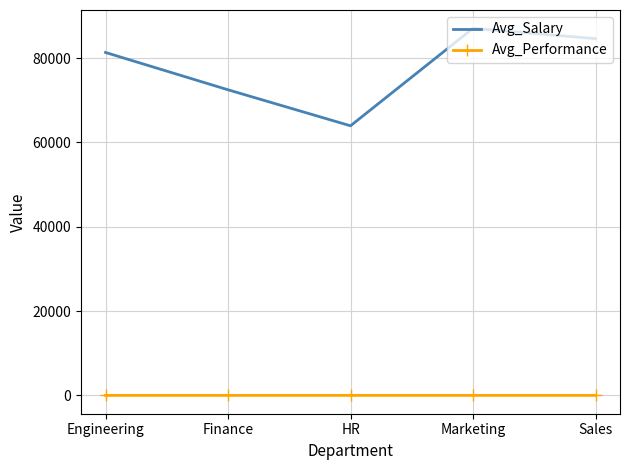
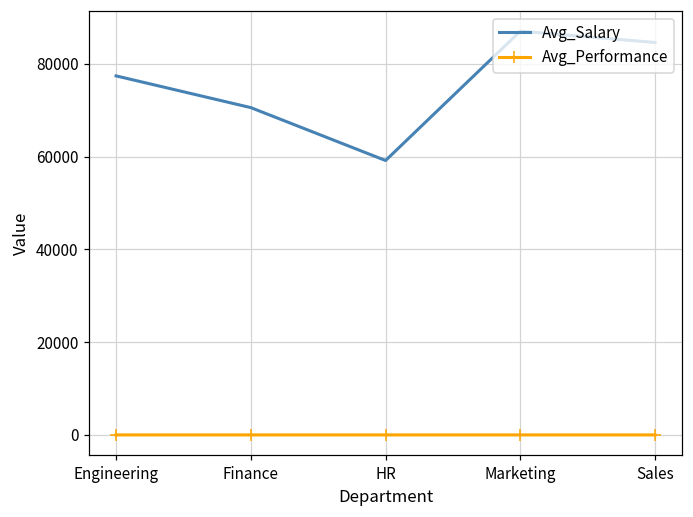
  {
    "Avg_Salary": {
-     "Engineering": 81000,
-     "Finance": 72000,
-     "HR": 64000
+     "Engineering": 77000,
+     "Finance": 71000,
+     "HR": 59000
    },
    "Avg_Performance": {
      "Engineering": 0,
      "Finance": 0,
      "HR": 0,
      "Marketing": 0,
      "Sales": 0
    }
  }
